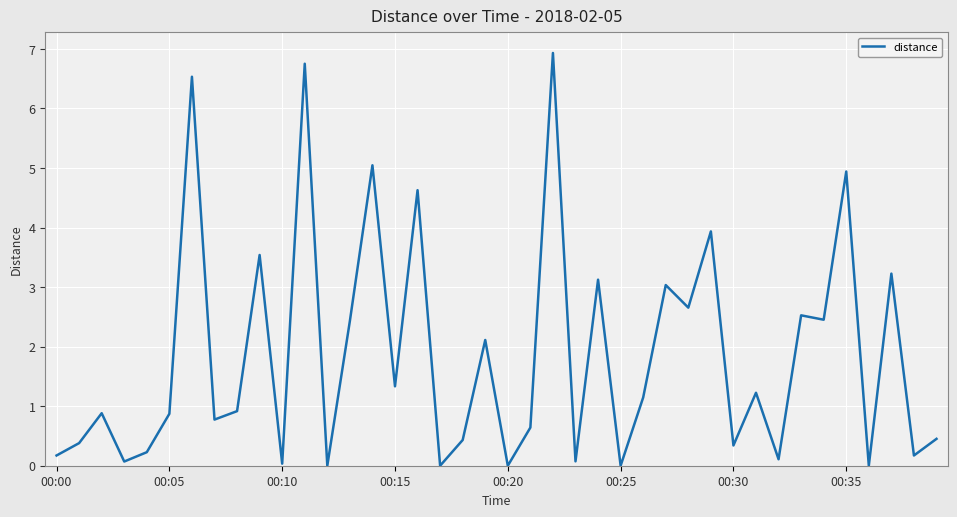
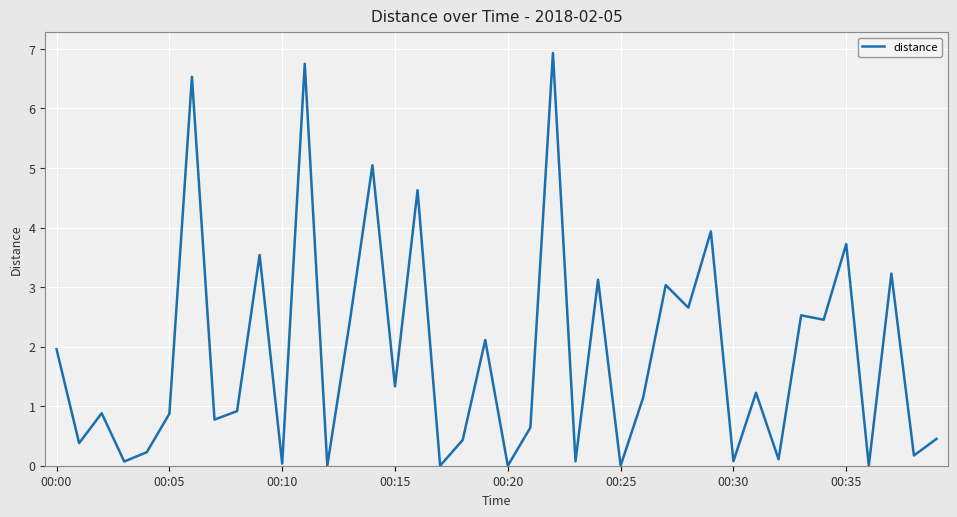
  {
-   "00:00": 0.2,
+   "00:00": 2.0,
    "00:05": 0.9,
    "00:10": 0.0,
    "00:15": 1.3,
    "00:20": 0.0,
    "00:25": 0.0,
-   "00:30": 0.3,
-   "00:35": 4.9
+   "00:30": 0.1,
+   "00:35": 3.7
  }
